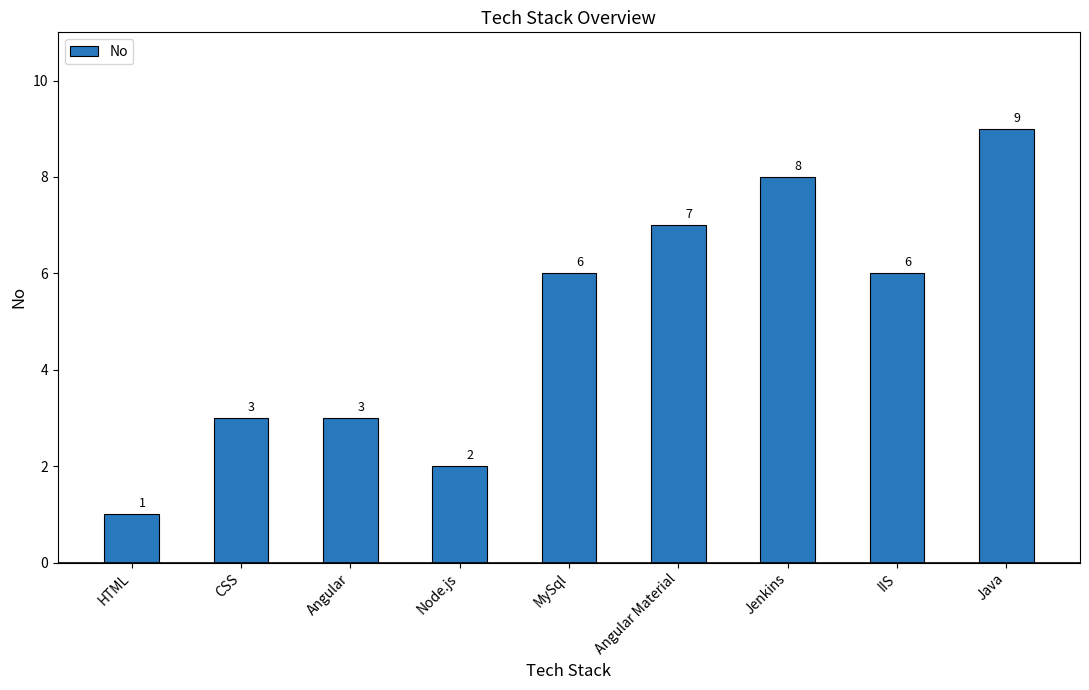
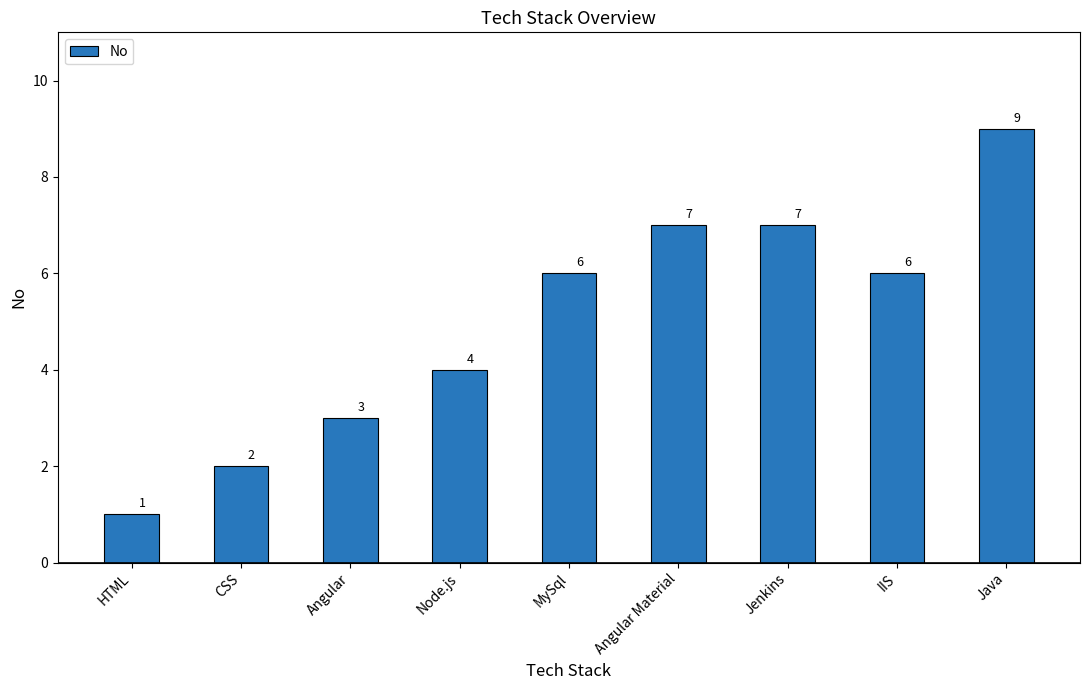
  {
    "HTML": 1,
-   "CSS": 3,
+   "CSS": 2,
    "Angular": 3,
-   "Node.js": 2,
+   "Node.js": 4,
    "MySql": 6,
    "Angular Material": 7,
-   "Jenkins": 8,
+   "Jenkins": 7,
    "IIS": 6,
    "Java": 9
  }
